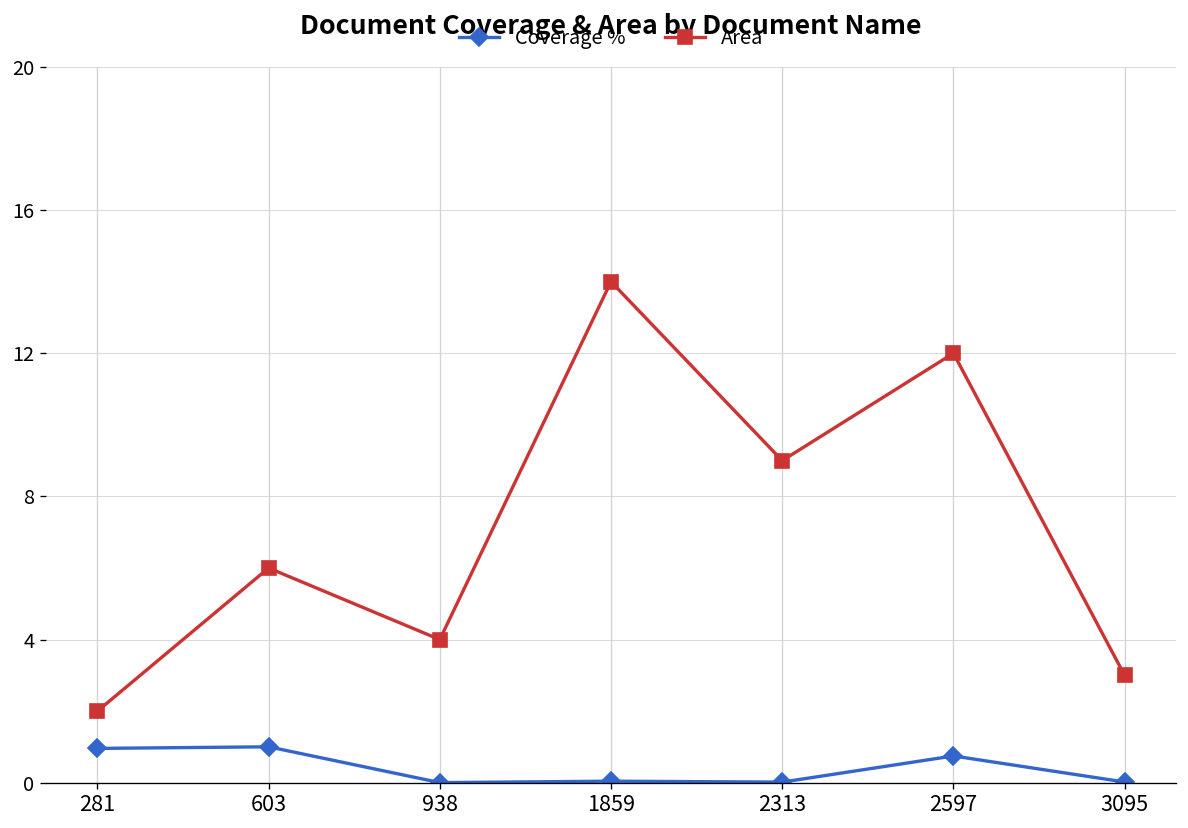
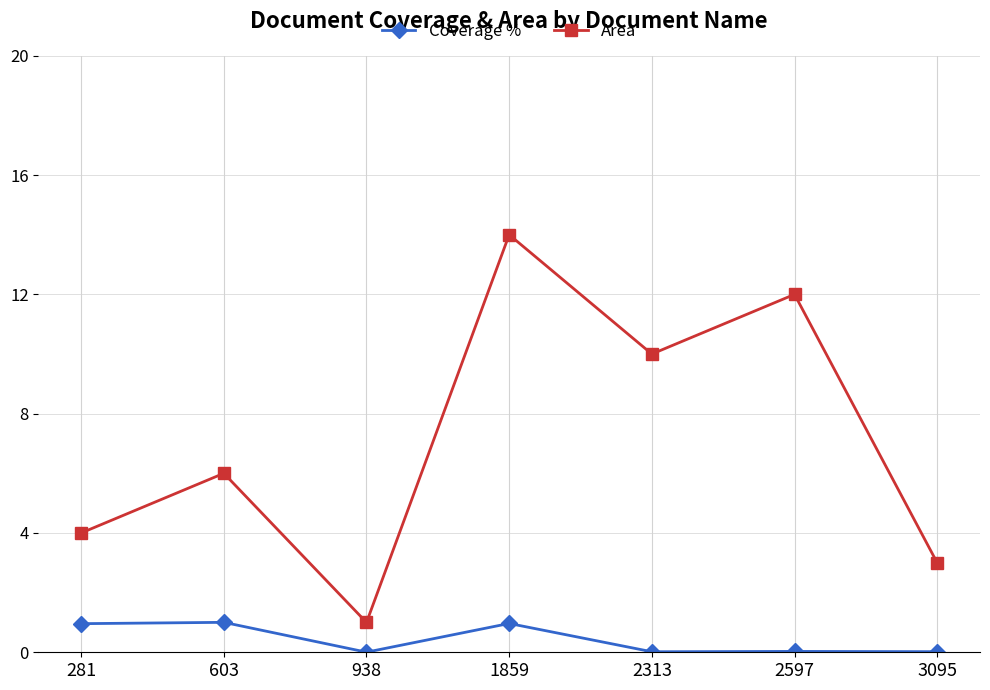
  {
    "Coverage %": {
      "281": 1.0,
      "603": 1.0,
      "938": 0.0,
-     "1859": 0.0,
+     "1859": 1.0,
      "2313": 0.0,
-     "2597": 0.7,
+     "2597": 0.0,
      "3095": 0.0
    },
    "Area": {
-     "281": 2,
+     "281": 4,
      "603": 6,
-     "938": 4,
+     "938": 1,
      "1859": 14,
-     "2313": 9,
+     "2313": 10,
      "2597": 12,
      "3095": 3
    }
  }
